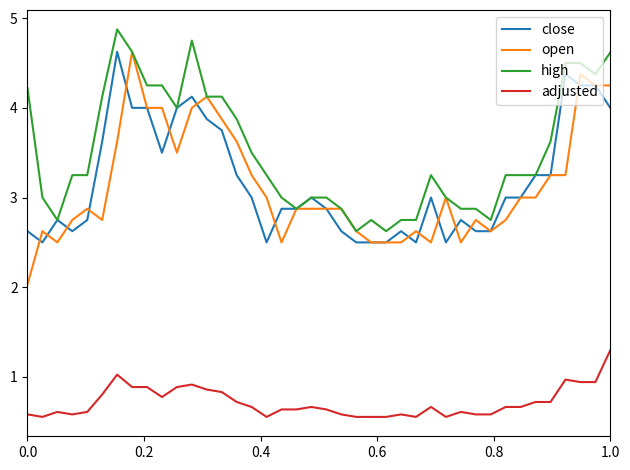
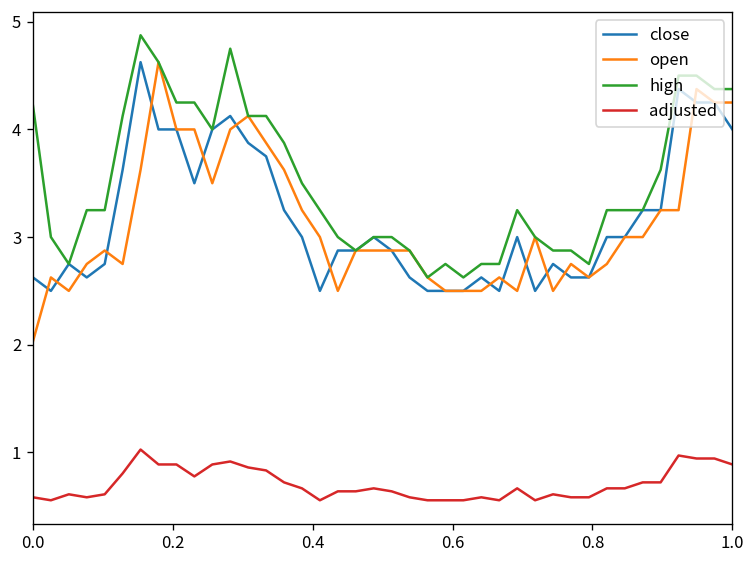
  {
    "close": {
      "0.0": 2.6,
      "1.0": 4.0
    },
    "open": {
      "0.0": 2.0,
      "1.0": 4.3
    },
    "high": {
      "0.0": 4.2,
-     "1.0": 4.6
+     "1.0": 4.4
    },
    "adjusted": {
      "0.0": 0.6,
-     "1.0": 1.3
+     "1.0": 0.9
    }
  }
